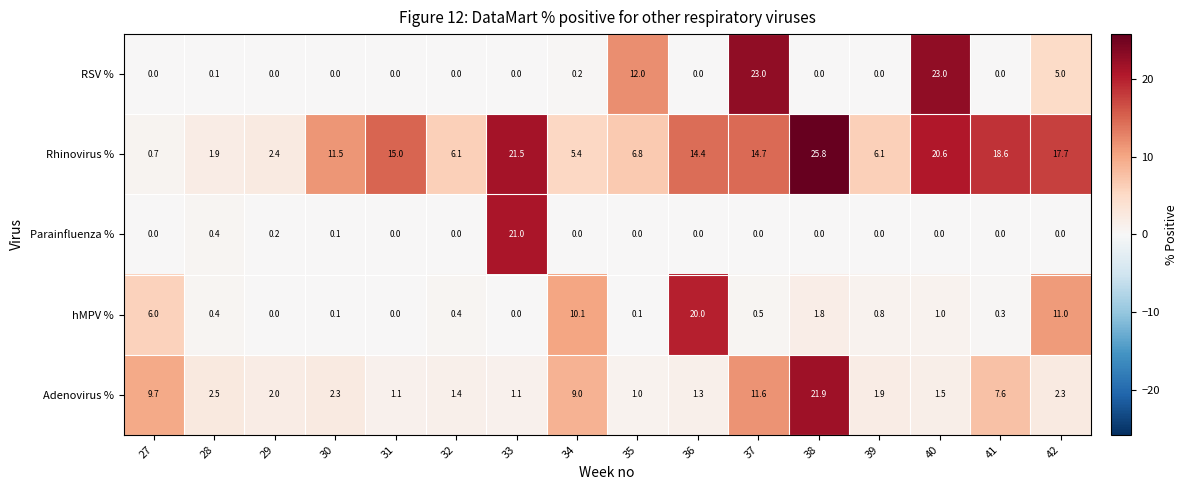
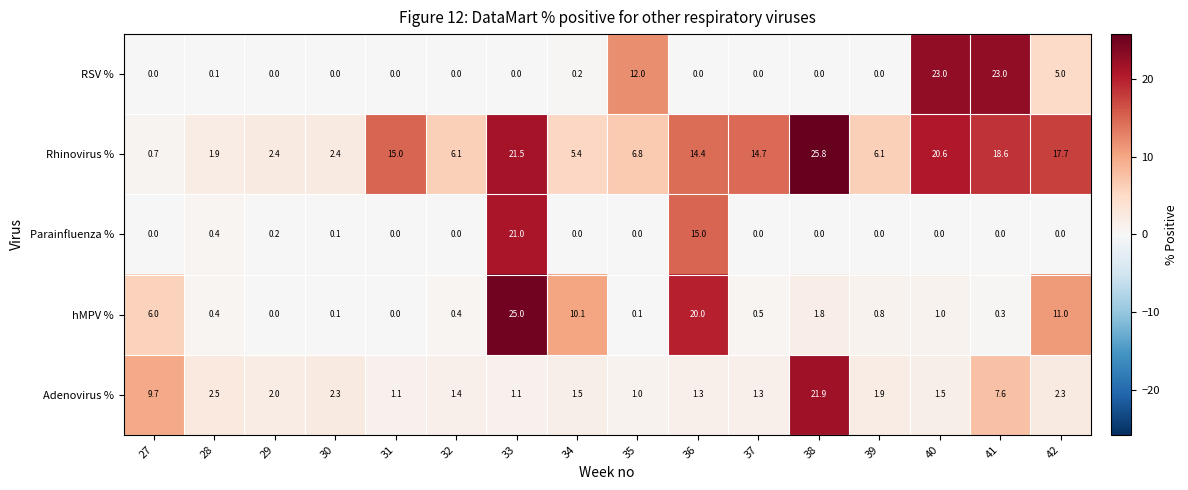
  {
    "RSV %": {
      "27": 0.0,
      "28": 0.1,
      "29": 0.0,
      "30": 0.0,
      "31": 0.0,
      "32": 0.0,
      "33": 0.0,
      "34": 0.2,
      "35": 12.0,
      "36": 0.0,
-     "37": 23.0,
+     "37": 0.0,
      "38": 0.0,
      "39": 0.0,
      "40": 23.0,
-     "41": 0.0,
+     "41": 23.0,
      "42": 5.0
    },
    "Rhinovirus %": {
      "27": 0.7,
      "28": 1.9,
      "29": 2.4,
-     "30": 11.5,
+     "30": 2.4,
      "31": 15.0,
      "32": 6.1,
      "33": 21.5,
      "34": 5.4,
      "35": 6.8,
      "36": 14.4,
      "37": 14.7,
      "38": 25.8,
      "39": 6.1,
      "40": 20.6,
      "41": 18.6,
      "42": 17.7
    },
    "Parainfluenza %": {
      "27": 0.0,
      "28": 0.4,
      "29": 0.2,
      "30": 0.1,
      "31": 0.0,
      "32": 0.0,
      "33": 21.0,
      "34": 0.0,
      "35": 0.0,
-     "36": 0.0,
+     "36": 15.0,
      "37": 0.0,
      "38": 0.0,
      "39": 0.0,
      "40": 0.0,
      "41": 0.0,
      "42": 0.0
    },
    "hMPV %": {
      "27": 6.0,
      "28": 0.4,
      "29": 0.0,
      "30": 0.1,
      "31": 0.0,
      "32": 0.4,
-     "33": 0.0,
+     "33": 25.0,
      "34": 10.1,
      "35": 0.1,
      "36": 20.0,
      "37": 0.5,
      "38": 1.8,
      "39": 0.8,
      "40": 1.0,
      "41": 0.3,
      "42": 11.0
    },
    "Adenovirus %": {
      "27": 9.7,
      "28": 2.5,
      "29": 2.0,
      "30": 2.3,
      "31": 1.1,
      "32": 1.4,
      "33": 1.1,
-     "34": 9.0,
+     "34": 1.5,
      "35": 1.0,
      "36": 1.3,
-     "37": 11.6,
+     "37": 1.3,
      "38": 21.9,
      "39": 1.9,
      "40": 1.5,
      "41": 7.6,
      "42": 2.3
    }
  }
